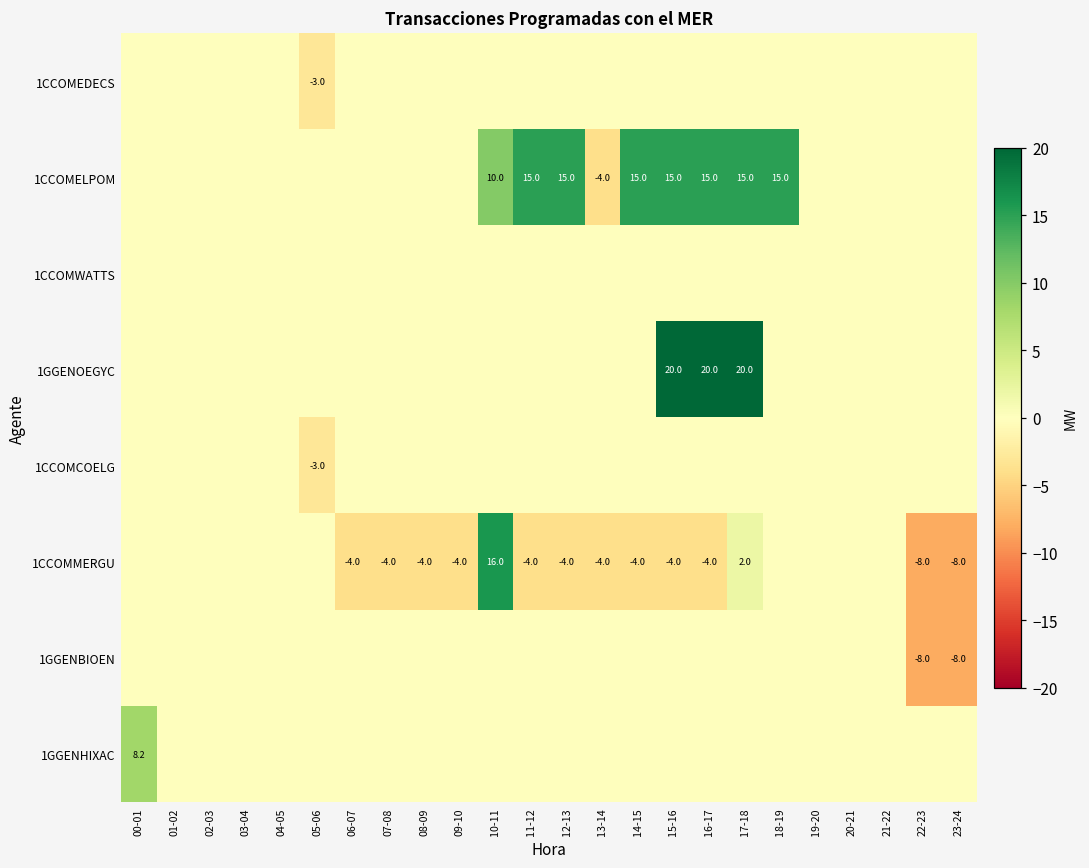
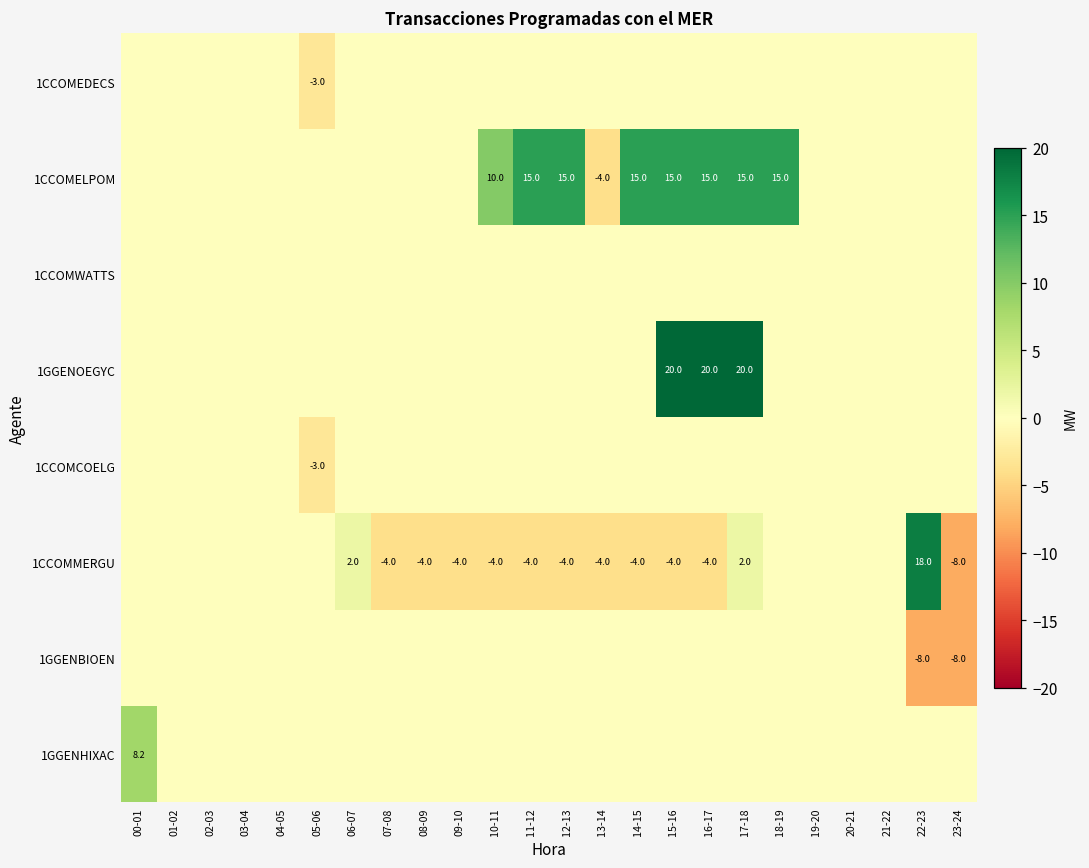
  {
    "1CCOMEDECS": {
      "05-06": -3.0
    },
    "1CCOMELPOM": {
      "10-11": 10.0,
      "11-12": 15.0,
      "12-13": 15.0,
      "13-14": -4.0,
      "14-15": 15.0,
      "15-16": 15.0,
      "16-17": 15.0,
      "17-18": 15.0,
      "18-19": 15.0
    },
    "1GGENOEGYC": {
      "15-16": 20.0,
      "16-17": 20.0,
      "17-18": 20.0
    },
    "1CCOMCOELG": {
      "05-06": -3.0
    },
    "1CCOMMERGU": {
-     "06-07": -4.0,
+     "06-07": 2.0,
      "07-08": -4.0,
      "08-09": -4.0,
      "09-10": -4.0,
-     "10-11": 16.0,
+     "10-11": -4.0,
      "11-12": -4.0,
      "12-13": -4.0,
      "13-14": -4.0,
      "14-15": -4.0,
      "15-16": -4.0,
      "16-17": -4.0,
      "17-18": 2.0,
-     "22-23": -8.0,
+     "22-23": 18.0,
      "23-24": -8.0
    },
    "1GGENBIOEN": {
      "22-23": -8.0,
      "23-24": -8.0
    },
    "1GGENHIXAC": {
      "00-01": 8.2
    }
  }
